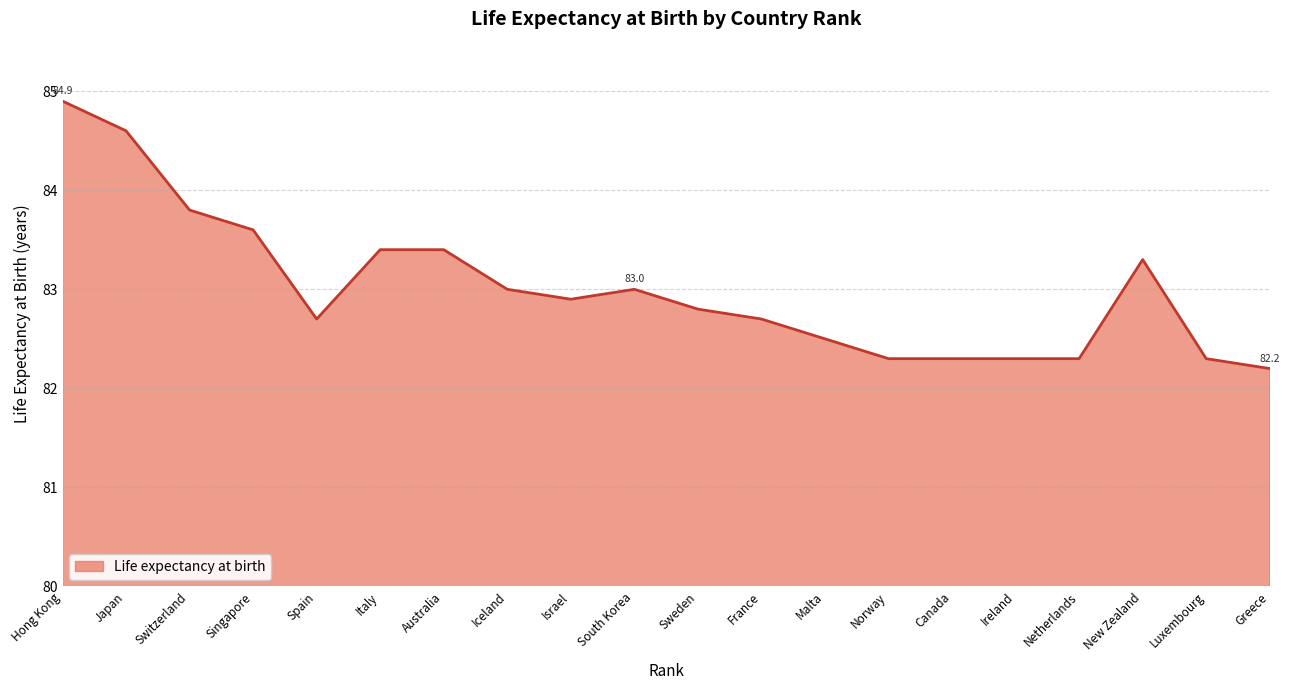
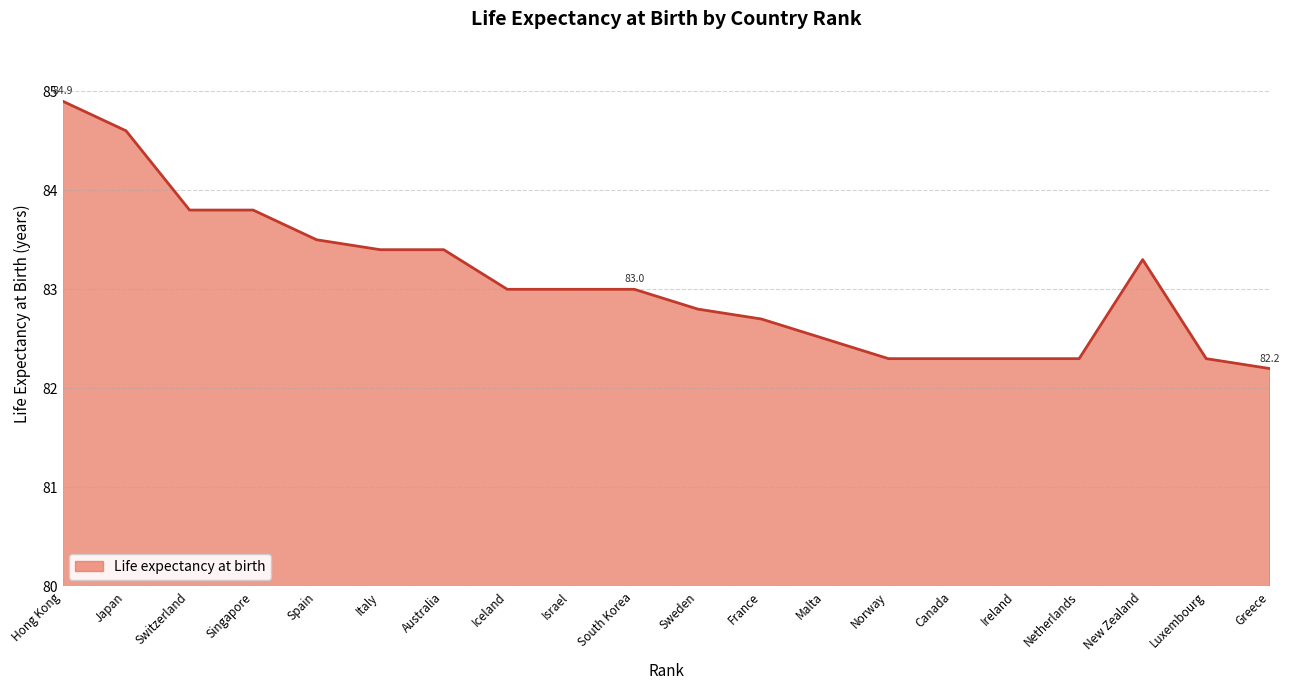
  {
    "Japan": 84.6,
    "Switzerland": 83.8,
-   "Singapore": 83.6,
-   "Spain": 82.7,
+   "Singapore": 83.8,
+   "Spain": 83.5,
    "Italy": 83.4,
    "Australia": 83.4,
    "Iceland": 83.0,
-   "Israel": 82.9,
+   "Israel": 83.0,
    "Sweden": 82.8,
    "France": 82.7,
    "Malta": 82.5,
    "Norway": 82.3,
    "Canada": 82.3,
    "Ireland": 82.3,
    "Netherlands": 82.3,
    "New Zealand": 83.3,
    "Luxembourg": 82.3
  }
